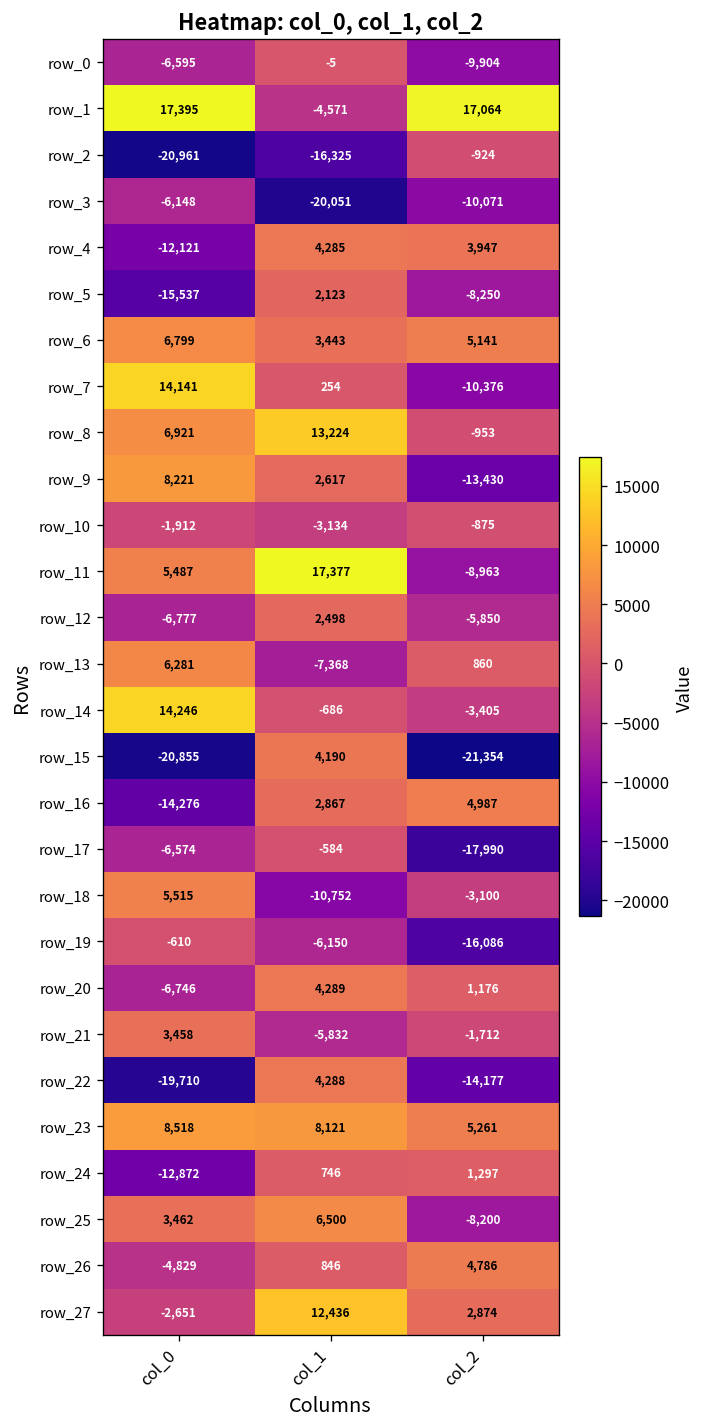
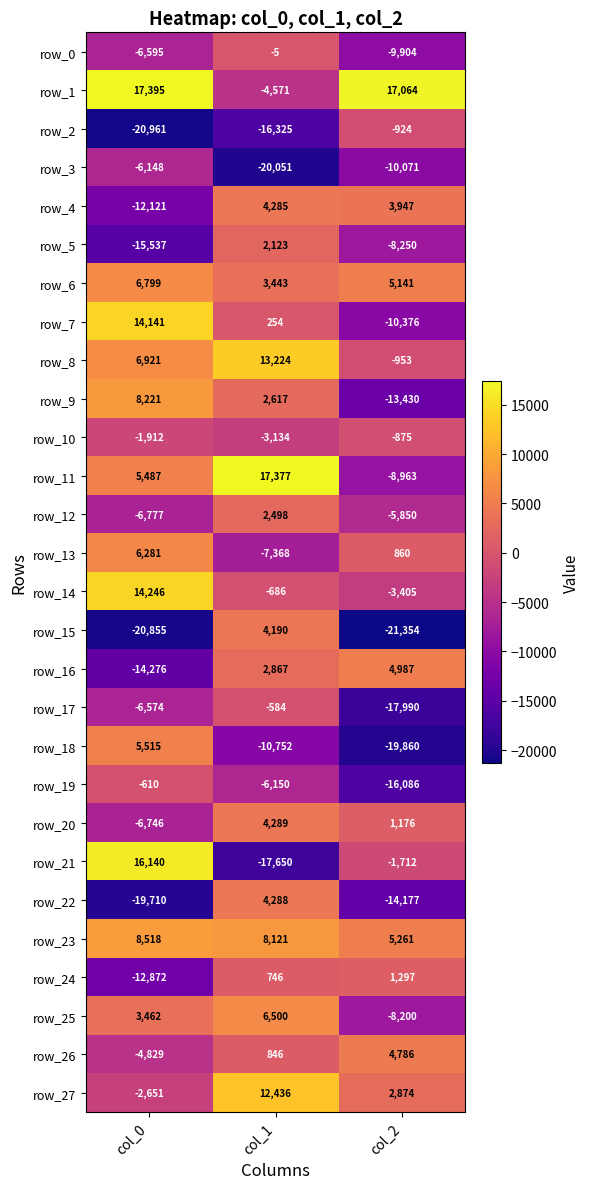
  {
    "row_0": {
      "col_0": "-6,595",
      "col_1": "-5",
      "col_2": "-9,904"
    },
    "row_1": {
      "col_0": "17,395",
      "col_1": "-4,571",
      "col_2": "17,064"
    },
    "row_2": {
      "col_0": "-20,961",
      "col_1": "-16,325",
      "col_2": "-924"
    },
    "row_3": {
      "col_0": "-6,148",
      "col_1": "-20,051",
      "col_2": "-10,071"
    },
    "row_4": {
      "col_0": "-12,121",
      "col_1": "4,285",
      "col_2": "3,947"
    },
    "row_5": {
      "col_0": "-15,537",
      "col_1": "2,123",
      "col_2": "-8,250"
    },
    "row_6": {
      "col_0": "6,799",
      "col_1": "3,443",
      "col_2": "5,141"
    },
    "row_7": {
      "col_0": "14,141",
      "col_1": "254",
      "col_2": "-10,376"
    },
    "row_8": {
      "col_0": "6,921",
      "col_1": "13,224",
      "col_2": "-953"
    },
    "row_9": {
      "col_0": "8,221",
      "col_1": "2,617",
      "col_2": "-13,430"
    },
    "row_10": {
      "col_0": "-1,912",
      "col_1": "-3,134",
      "col_2": "-875"
    },
    "row_11": {
      "col_0": "5,487",
      "col_1": "17,377",
      "col_2": "-8,963"
    },
    "row_12": {
      "col_0": "-6,777",
      "col_1": "2,498",
      "col_2": "-5,850"
    },
    "row_13": {
      "col_0": "6,281",
      "col_1": "-7,368",
      "col_2": "860"
    },
    "row_14": {
      "col_0": "14,246",
      "col_1": "-686",
      "col_2": "-3,405"
    },
    "row_15": {
      "col_0": "-20,855",
      "col_1": "4,190",
      "col_2": "-21,354"
    },
    "row_16": {
      "col_0": "-14,276",
      "col_1": "2,867",
      "col_2": "4,987"
    },
    "row_17": {
      "col_0": "-6,574",
      "col_1": "-584",
      "col_2": "-17,990"
    },
    "row_18": {
      "col_0": "5,515",
      "col_1": "-10,752",
-     "col_2": "-3,100"
+     "col_2": "-19,860"
    },
    "row_19": {
      "col_0": "-610",
      "col_1": "-6,150",
      "col_2": "-16,086"
    },
    "row_20": {
      "col_0": "-6,746",
      "col_1": "4,289",
      "col_2": "1,176"
    },
    "row_21": {
-     "col_0": "3,458",
-     "col_1": "-5,832",
+     "col_0": "16,140",
+     "col_1": "-17,650",
      "col_2": "-1,712"
    },
    "row_22": {
      "col_0": "-19,710",
      "col_1": "4,288",
      "col_2": "-14,177"
    },
    "row_23": {
      "col_0": "8,518",
      "col_1": "8,121",
      "col_2": "5,261"
    },
    "row_24": {
      "col_0": "-12,872",
      "col_1": "746",
      "col_2": "1,297"
    },
    "row_25": {
      "col_0": "3,462",
      "col_1": "6,500",
      "col_2": "-8,200"
    },
    "row_26": {
      "col_0": "-4,829",
      "col_1": "846",
      "col_2": "4,786"
    },
    "row_27": {
      "col_0": "-2,651",
      "col_1": "12,436",
      "col_2": "2,874"
    }
  }
